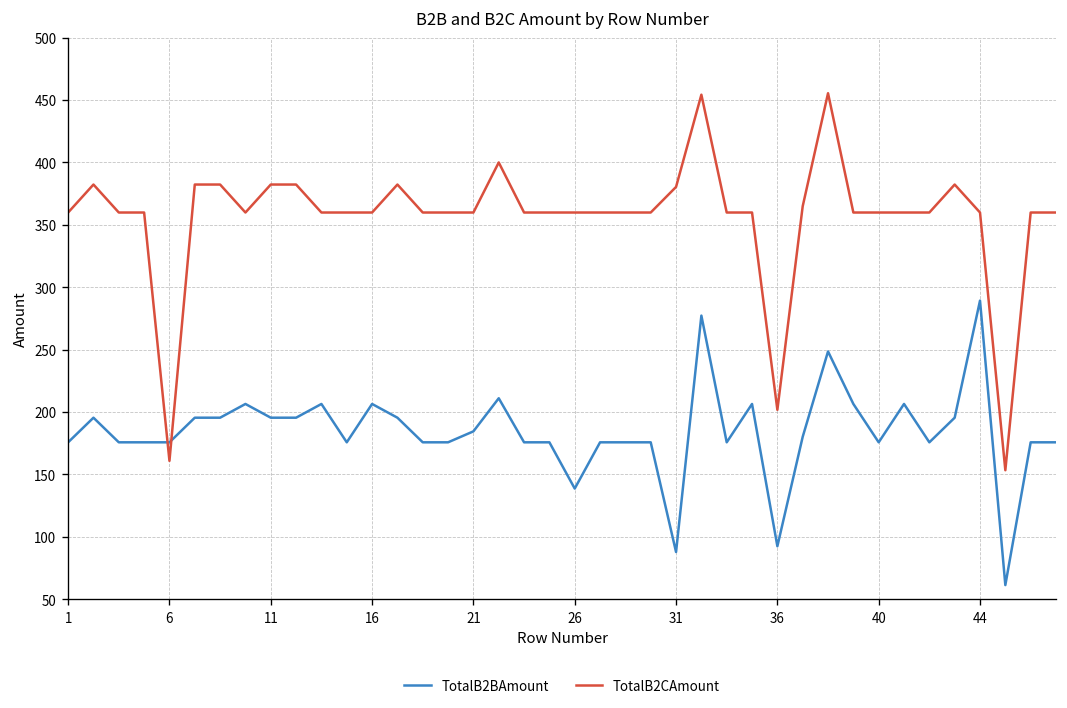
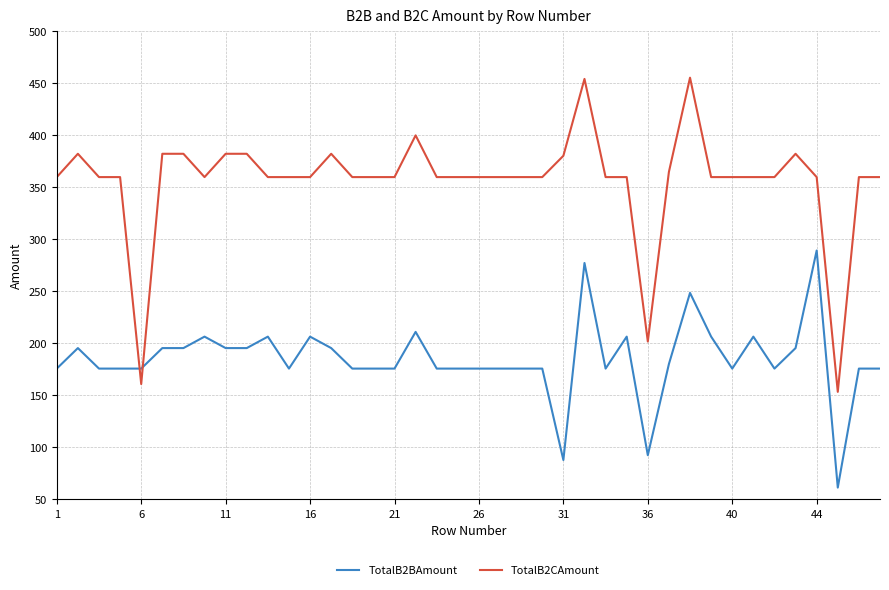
  {
    "TotalB2BAmount": {
      "1": 176,
      "6": 176,
      "11": 195,
      "16": 207,
-     "21": 185,
-     "26": 139,
+     "21": 176,
+     "26": 176,
      "31": 88,
      "36": 92,
      "40": 176,
      "44": 289
    },
    "TotalB2CAmount": {
      "1": 360,
      "6": 161,
      "11": 382,
      "16": 360,
      "21": 360,
      "26": 360,
      "31": 380,
      "36": 202,
      "40": 360,
      "44": 360
    }
  }
